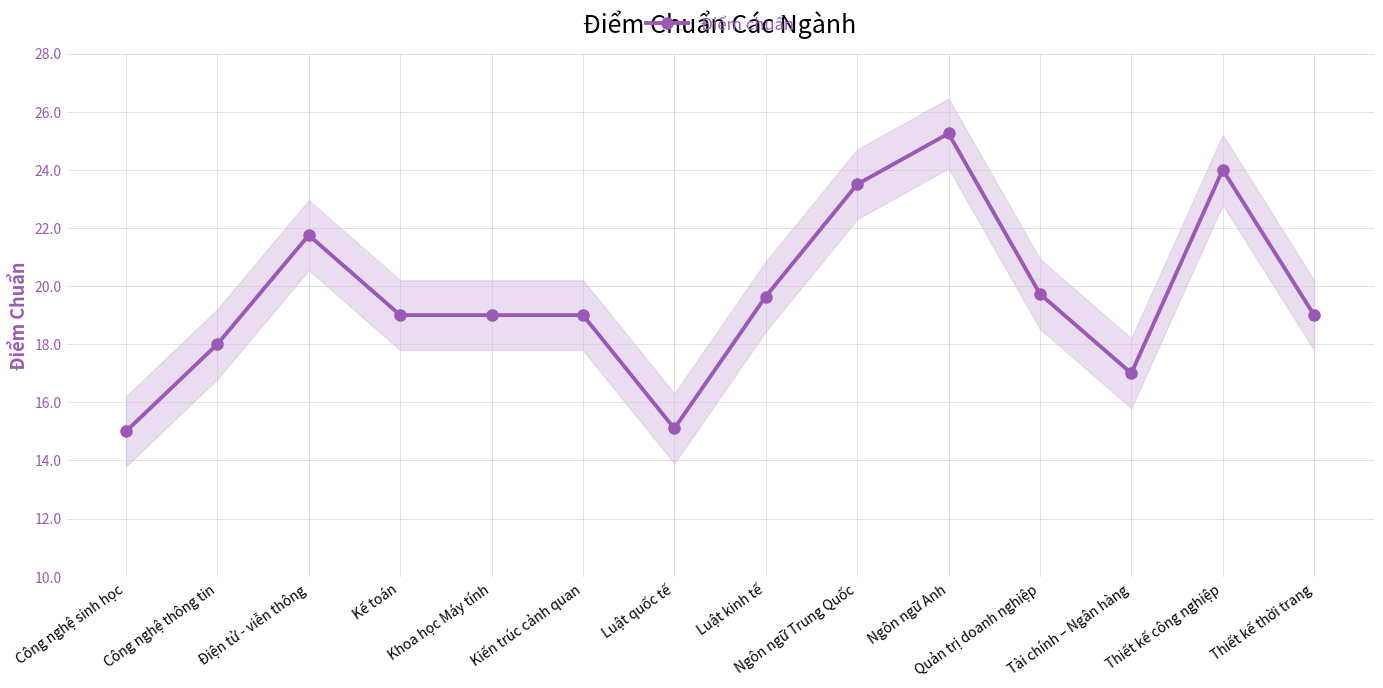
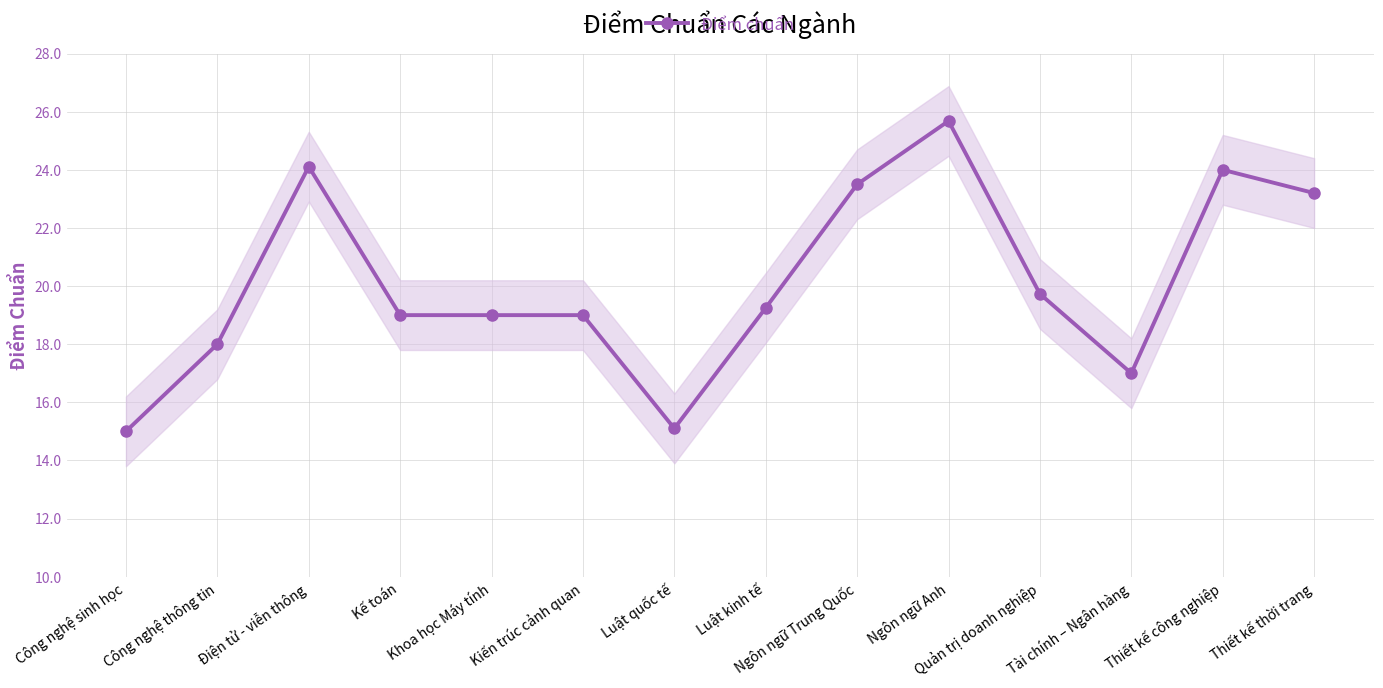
  {
    "Điểm chuẩn": {
      "Công nghệ sinh học": 15.0,
      "Công nghệ thông tin": 18.0,
-     "Điện tử - viễn thông": 21.8,
+     "Điện tử - viễn thông": 24.1,
      "Kế toán": 19.0,
      "Khoa học Máy tính": 19.0,
      "Kiến trúc cảnh quan": 19.0,
      "Luật quốc tế": 15.1,
-     "Luật kinh tế": 19.6,
+     "Luật kinh tế": 19.3,
      "Ngôn ngữ Trung Quốc": 23.5,
-     "Ngôn ngữ Anh": 25.3,
+     "Ngôn ngữ Anh": 25.7,
      "Quản trị doanh nghiệp": 19.7,
      "Tài chính – Ngân hàng": 17.0,
      "Thiết kế công nghiệp": 24.0,
-     "Thiết kế thời trang": 19.0
+     "Thiết kế thời trang": 23.2
    }
  }
